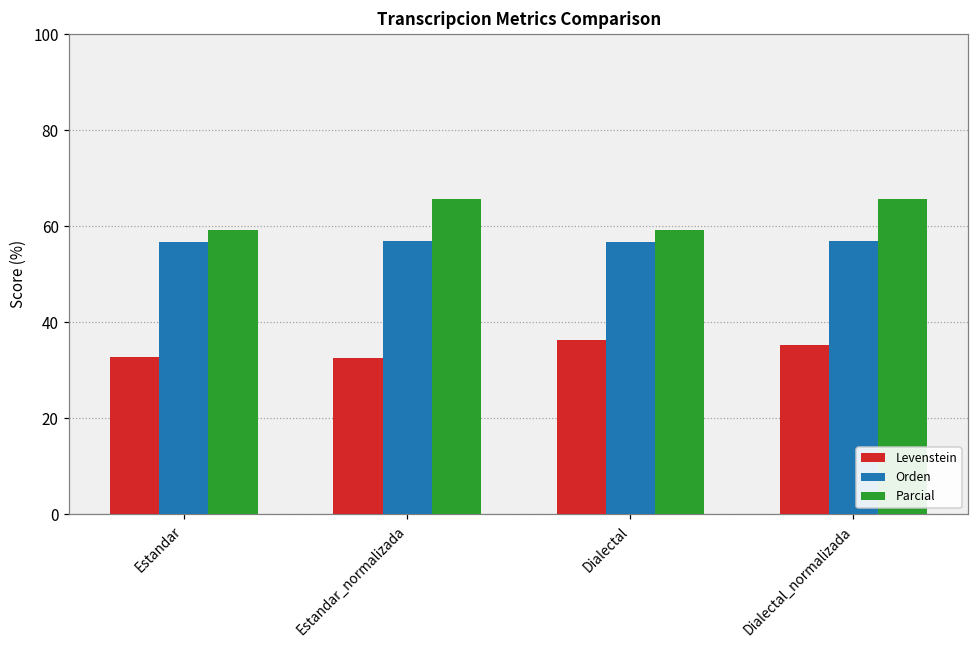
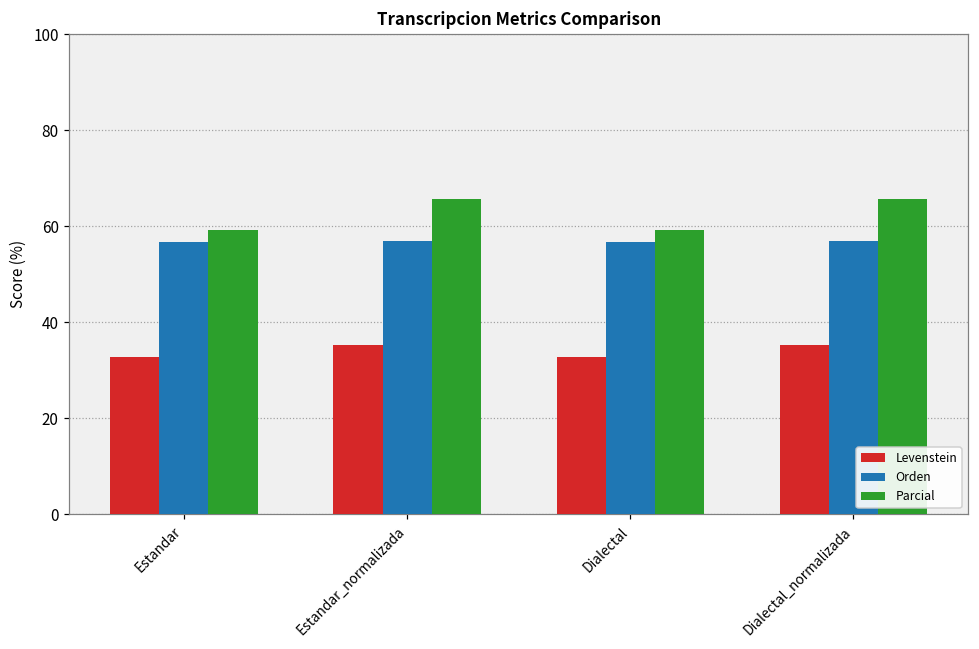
  {
    "Levenstein": {
      "Estandar": 33,
-     "Estandar_normalizada": 32,
-     "Dialectal": 36,
+     "Estandar_normalizada": 35,
+     "Dialectal": 33,
      "Dialectal_normalizada": 35
    },
    "Orden": {
      "Estandar": 57,
      "Estandar_normalizada": 57,
      "Dialectal": 57,
      "Dialectal_normalizada": 57
    },
    "Parcial": {
      "Estandar": 59,
      "Estandar_normalizada": 66,
      "Dialectal": 59,
      "Dialectal_normalizada": 66
    }
  }
